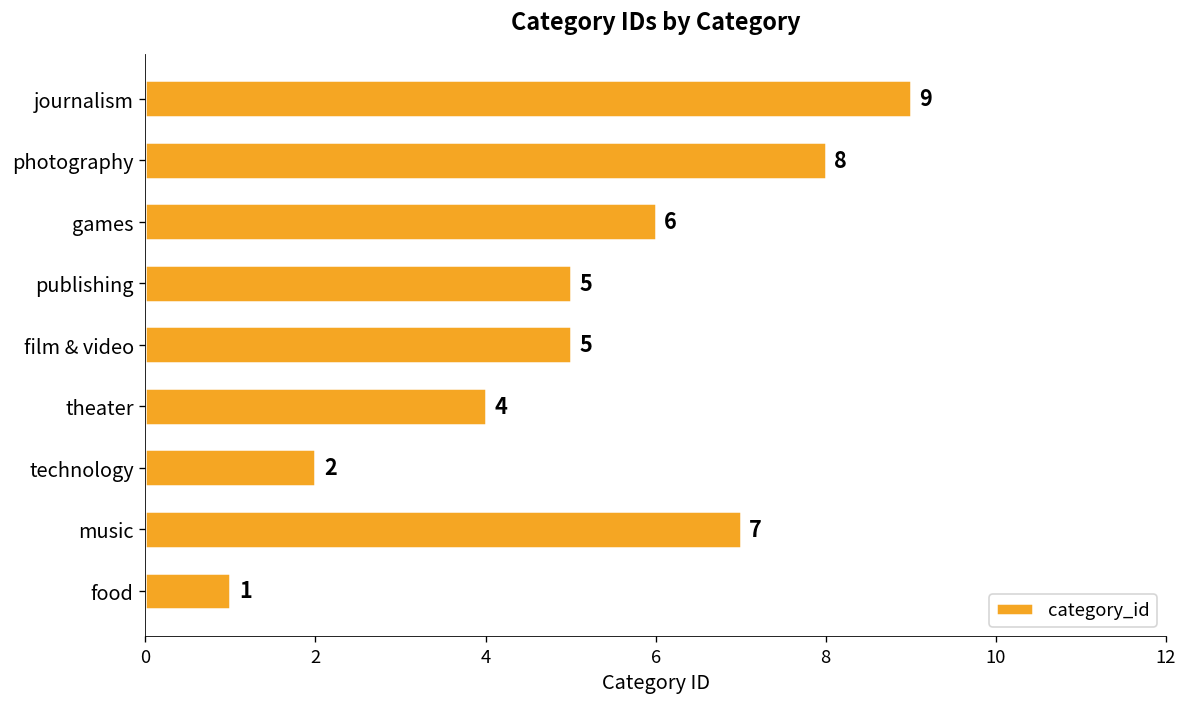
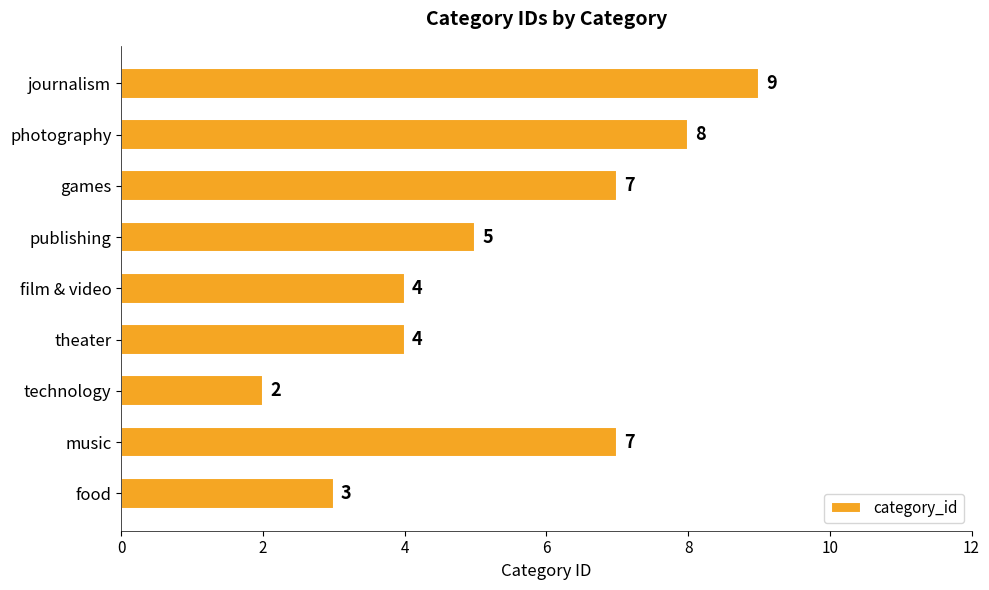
  {
    "journalism": 9,
    "photography": 8,
-   "games": 6,
+   "games": 7,
    "publishing": 5,
-   "film & video": 5,
+   "film & video": 4,
    "theater": 4,
    "technology": 2,
    "music": 7,
-   "food": 1
+   "food": 3
  }
